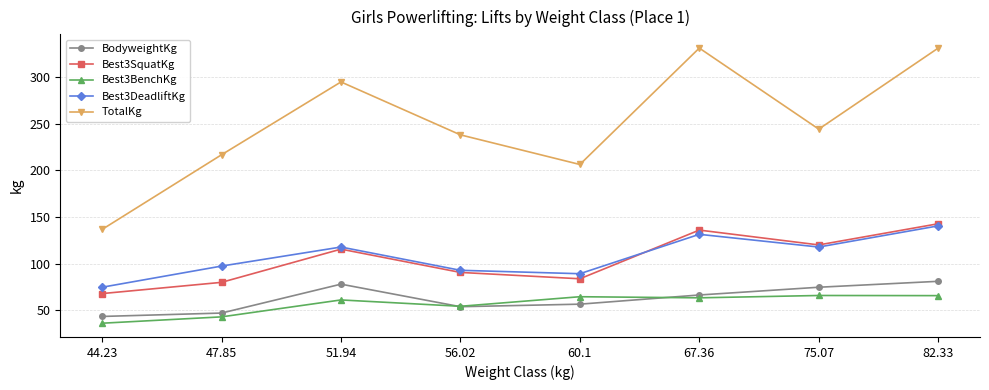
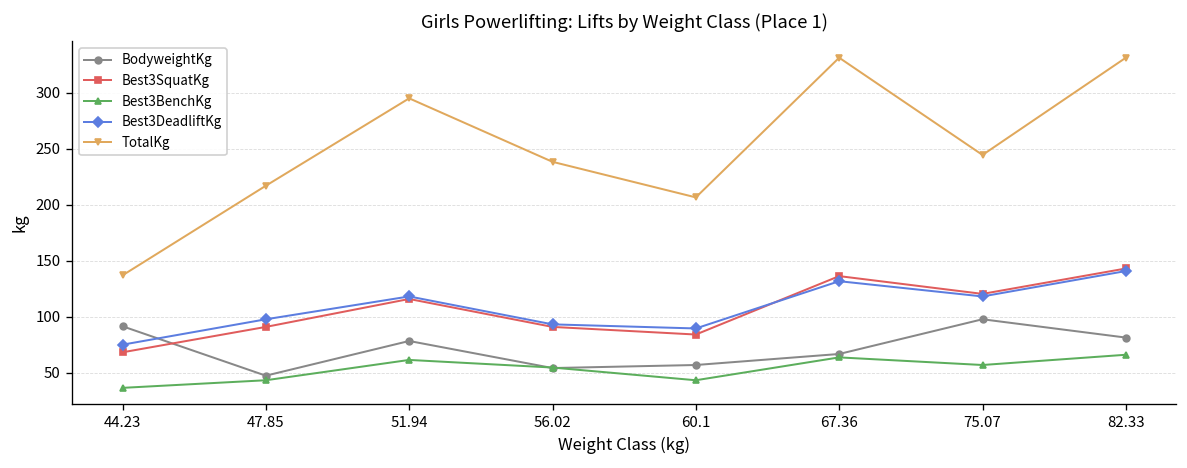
  {
    "BodyweightKg": {
-     "44.23": 40,
+     "44.23": 90,
      "47.85": 50,
      "51.94": 80,
      "60.1": 60,
      "67.36": 70,
-     "75.07": 70,
+     "75.07": 100,
      "82.33": 80
    },
    "Best3SquatKg": {
      "44.23": 70,
-     "47.85": 80,
+     "47.85": 90,
      "60.1": 80,
      "67.36": 140
    },
    "Best3BenchKg": {
      "44.23": 40,
      "47.85": 40,
      "51.94": 60,
-     "60.1": 60,
+     "60.1": 40,
      "67.36": 60,
-     "75.07": 70,
+     "75.07": 60,
      "82.33": 70
    },
    "Best3DeadliftKg": {
      "44.23": 70,
      "47.85": 100,
      "60.1": 90,
      "67.36": 130
    },
    "TotalKg": {
      "44.23": 140,
      "47.85": 220,
      "51.94": 290,
      "56.02": 240,
      "60.1": 210,
      "67.36": 330,
      "75.07": 240,
      "82.33": 330
    }
  }
